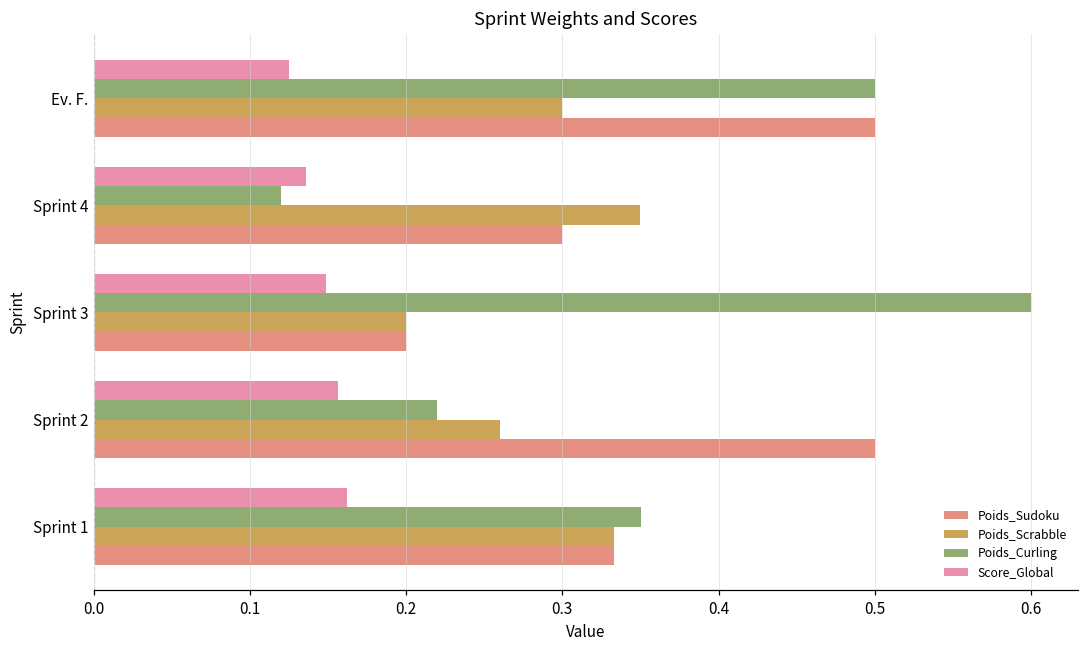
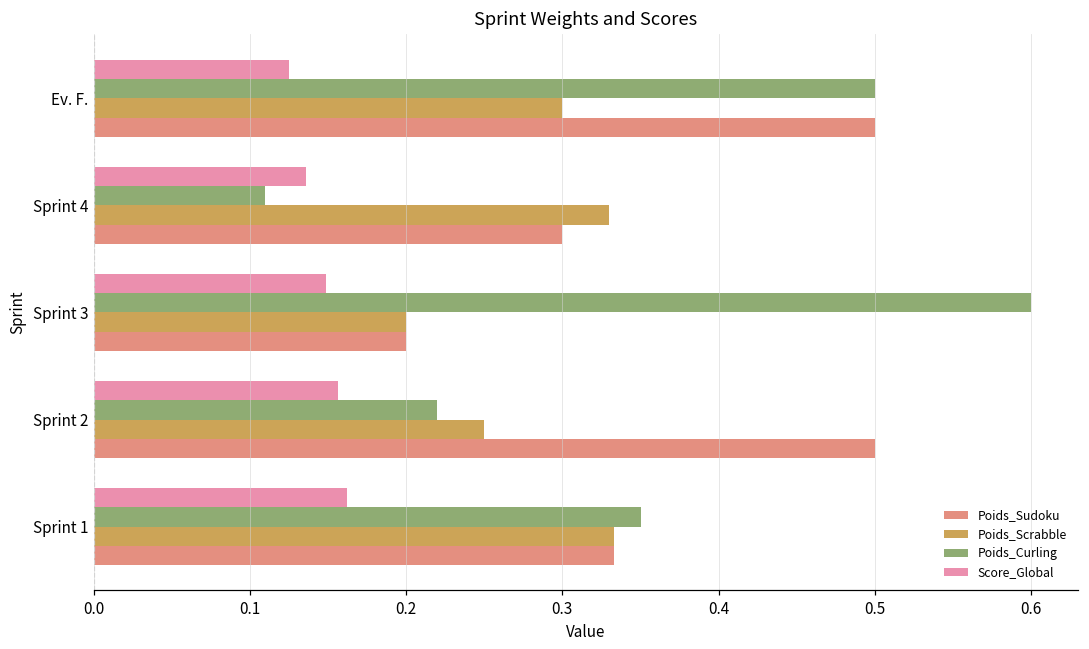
  {
    "Poids_Scrabble": {
      "Ev. F.": 0.30,
-     "Sprint 4": 0.35,
+     "Sprint 4": 0.33,
      "Sprint 3": 0.20,
-     "Sprint 2": 0.26,
+     "Sprint 2": 0.25,
      "Sprint 1": 0.333
    },
    "Poids_Curling": {
      "Ev. F.": 0.50,
-     "Sprint 4": 0.12,
+     "Sprint 4": 0.11,
      "Sprint 3": 0.60,
      "Sprint 2": 0.22,
      "Sprint 1": 0.35
    }
  }
